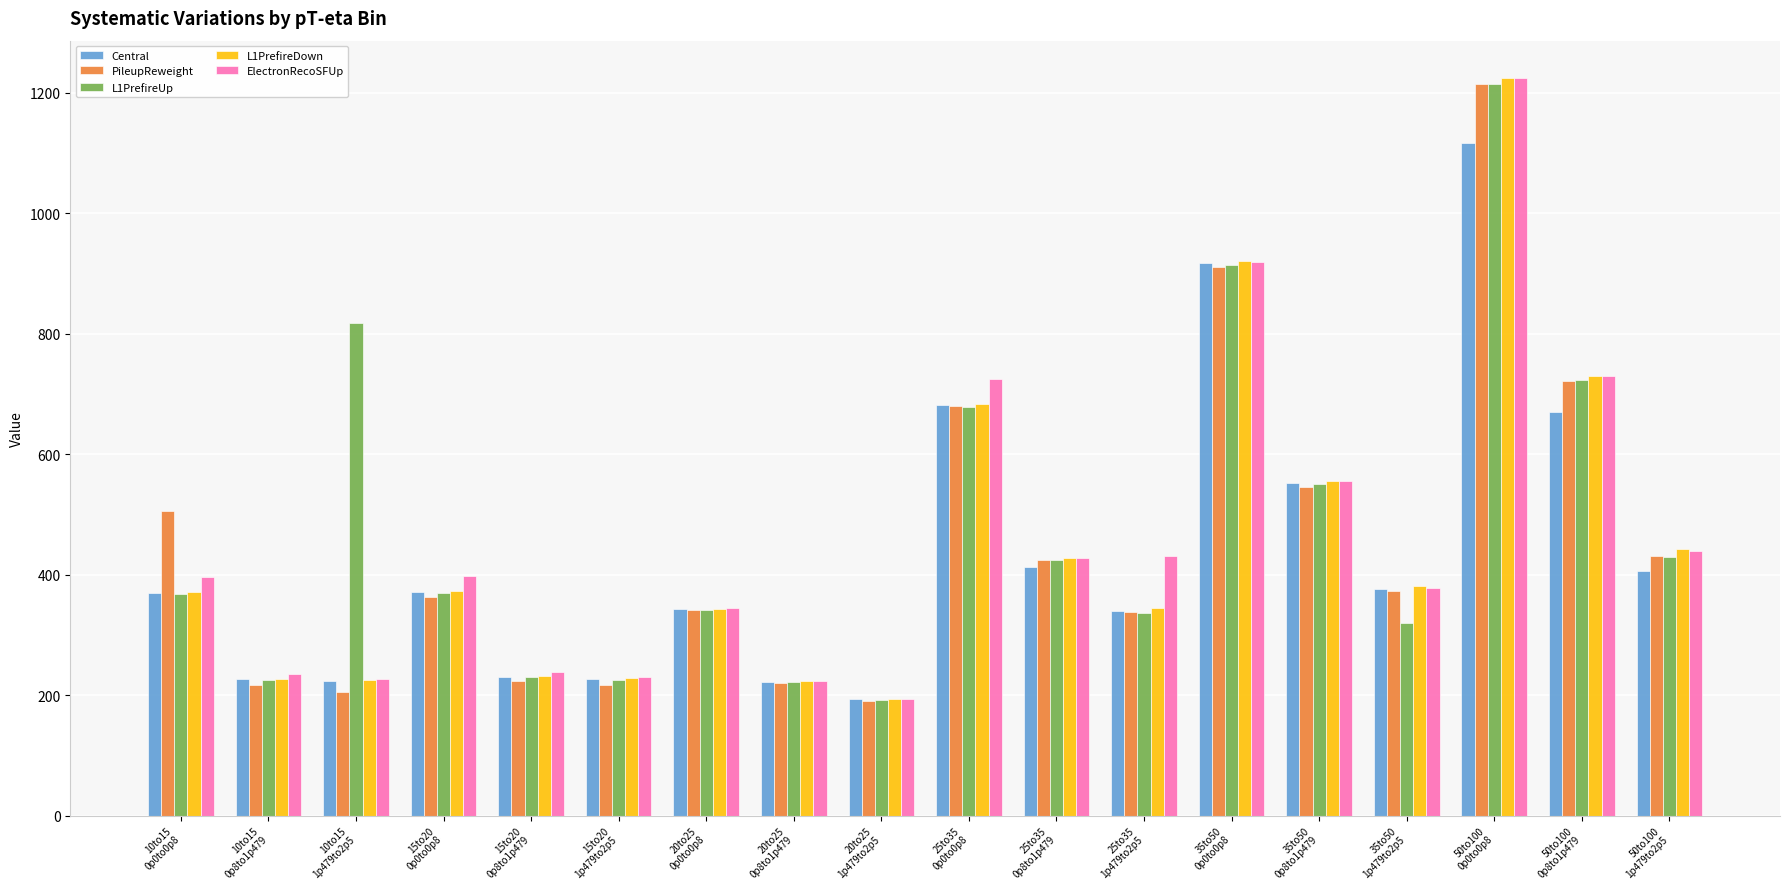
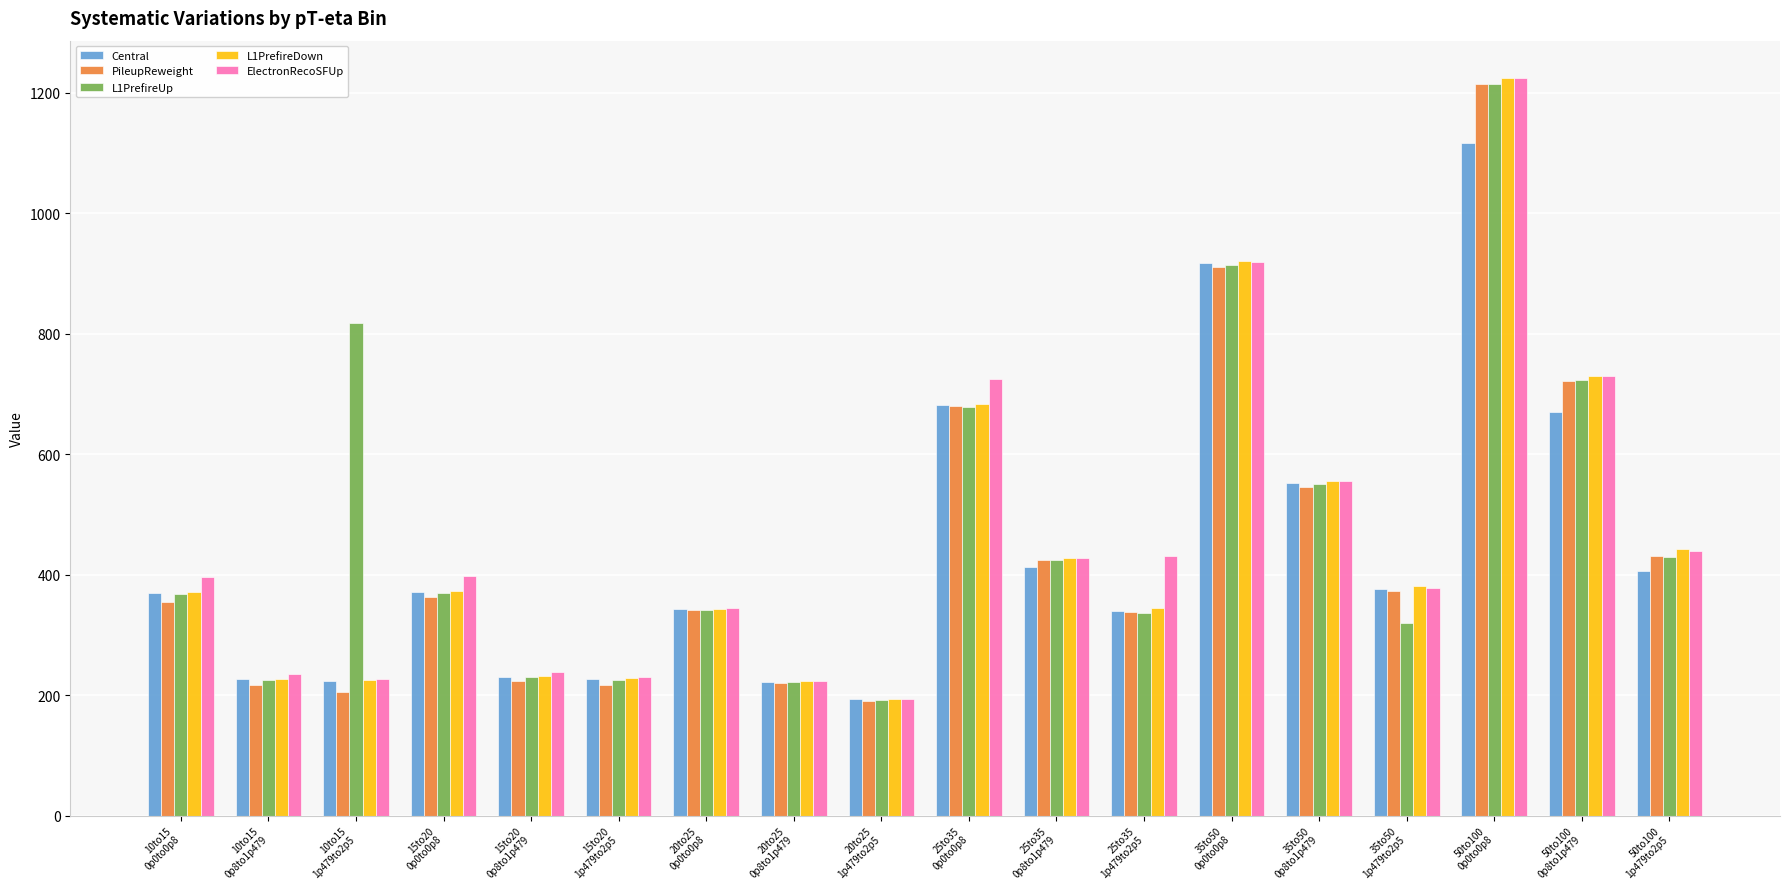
  {
    "Central": {
      "10to15 0p0to0p8": 370,
      "10to15 0p8to1p479": 230,
      "10to15 1p479to2p5": 220,
      "15to20 0p0to0p8": 370,
      "15to20 0p8to1p479": 230,
      "15to20 1p479to2p5": 230,
      "20to25 0p0to0p8": 340,
      "20to25 0p8to1p479": 220,
      "20to25 1p479to2p5": 190,
      "25to35 0p0to0p8": 680,
      "25to35 0p8to1p479": 410,
      "25to35 1p479to2p5": 340,
      "35to50 0p0to0p8": 920,
      "35to50 0p8to1p479": 550,
      "35to50 1p479to2p5": 380,
      "50to100 0p0to0p8": 1120,
      "50to100 0p8to1p479": 670,
      "50to100 1p479to2p5": 410
    },
    "PileupReweight": {
-     "10to15 0p0to0p8": 510,
+     "10to15 0p0to0p8": 350,
      "10to15 0p8to1p479": 220,
      "10to15 1p479to2p5": 210,
      "15to20 0p0to0p8": 360,
      "15to20 0p8to1p479": 220,
      "15to20 1p479to2p5": 220,
      "20to25 0p0to0p8": 340,
      "20to25 0p8to1p479": 220,
      "20to25 1p479to2p5": 190,
      "25to35 0p0to0p8": 680,
      "25to35 0p8to1p479": 420,
      "25to35 1p479to2p5": 340,
      "35to50 0p0to0p8": 910,
      "35to50 0p8to1p479": 550,
      "35to50 1p479to2p5": 370,
      "50to100 0p0to0p8": 1210,
      "50to100 0p8to1p479": 720,
      "50to100 1p479to2p5": 430
    },
    "L1PrefireUp": {
      "10to15 0p0to0p8": 370,
      "10to15 0p8to1p479": 230,
      "10to15 1p479to2p5": 820,
      "15to20 0p0to0p8": 370,
      "15to20 0p8to1p479": 230,
      "15to20 1p479to2p5": 230,
      "20to25 0p0to0p8": 340,
      "20to25 0p8to1p479": 220,
      "20to25 1p479to2p5": 190,
      "25to35 0p0to0p8": 680,
      "25to35 0p8to1p479": 420,
      "25to35 1p479to2p5": 340,
      "35to50 0p0to0p8": 910,
      "35to50 0p8to1p479": 550,
      "35to50 1p479to2p5": 320,
      "50to100 0p0to0p8": 1210,
      "50to100 0p8to1p479": 720,
      "50to100 1p479to2p5": 430
    },
    "L1PrefireDown": {
      "10to15 0p0to0p8": 370,
      "10to15 0p8to1p479": 230,
      "10to15 1p479to2p5": 220,
      "15to20 0p0to0p8": 370,
      "15to20 0p8to1p479": 230,
      "15to20 1p479to2p5": 230,
      "20to25 0p0to0p8": 340,
      "20to25 0p8to1p479": 220,
      "20to25 1p479to2p5": 190,
      "25to35 0p0to0p8": 680,
      "25to35 0p8to1p479": 430,
      "25to35 1p479to2p5": 340,
      "35to50 0p0to0p8": 920,
      "35to50 0p8to1p479": 550,
      "35to50 1p479to2p5": 380,
      "50to100 0p0to0p8": 1220,
      "50to100 0p8to1p479": 730,
      "50to100 1p479to2p5": 440
    },
    "ElectronRecoSFUp": {
      "10to15 0p0to0p8": 400,
      "10to15 0p8to1p479": 230,
      "10to15 1p479to2p5": 230,
      "15to20 0p0to0p8": 400,
      "15to20 0p8to1p479": 240,
      "15to20 1p479to2p5": 230,
      "20to25 0p0to0p8": 340,
      "20to25 0p8to1p479": 220,
      "20to25 1p479to2p5": 190,
      "25to35 0p0to0p8": 730,
      "25to35 0p8to1p479": 430,
      "25to35 1p479to2p5": 430,
      "35to50 0p0to0p8": 920,
      "35to50 0p8to1p479": 560,
      "35to50 1p479to2p5": 380,
      "50to100 0p0to0p8": 1230,
      "50to100 0p8to1p479": 730,
      "50to100 1p479to2p5": 440
    }
  }
